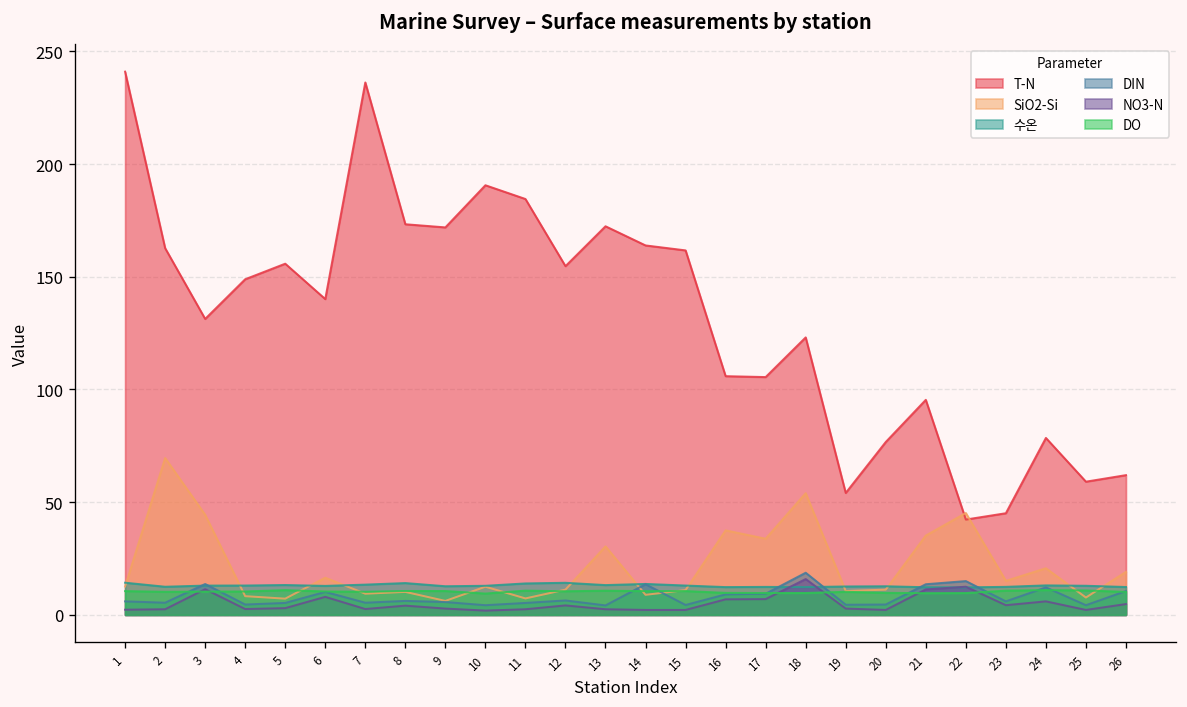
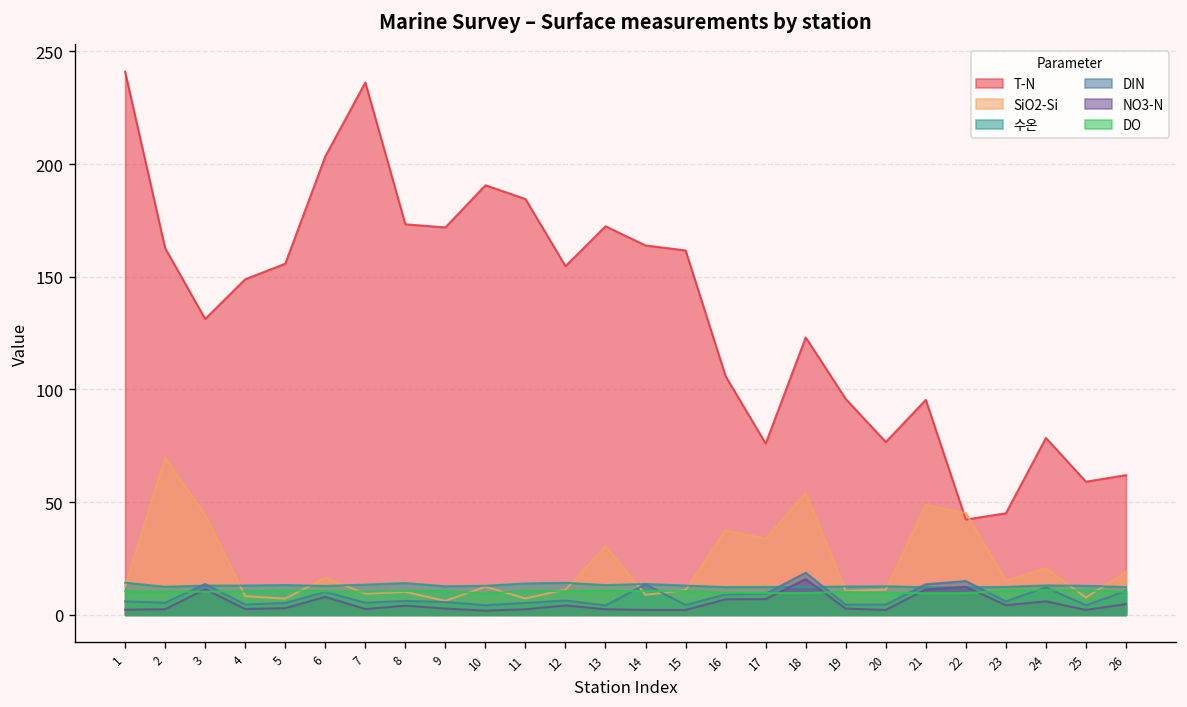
  {
    "T-N": {
      "1": 241,
      "2": 163,
      "3": 131,
      "4": 149,
      "5": 156,
-     "6": 140,
+     "6": 203,
      "7": 236,
      "8": 173,
      "9": 172,
      "10": 191,
      "11": 185,
      "12": 155,
      "13": 172,
      "14": 164,
      "15": 162,
      "16": 106,
-     "17": 106,
+     "17": 76,
      "18": 123,
-     "19": 54,
+     "19": 96,
      "20": 77,
      "21": 95,
      "22": 42,
      "23": 45,
      "24": 79,
      "25": 59,
      "26": 62
    },
    "SiO2-Si": {
      "1": 13,
      "2": 70,
      "3": 44,
      "4": 8,
      "5": 7,
      "6": 17,
      "11": 7,
      "13": 30,
      "14": 9,
      "16": 38,
      "17": 34,
      "18": 54,
      "20": 11,
-     "21": 35,
+     "21": 49,
      "22": 45,
      "23": 15,
      "24": 21,
      "25": 8,
      "26": 19
    }
  }
